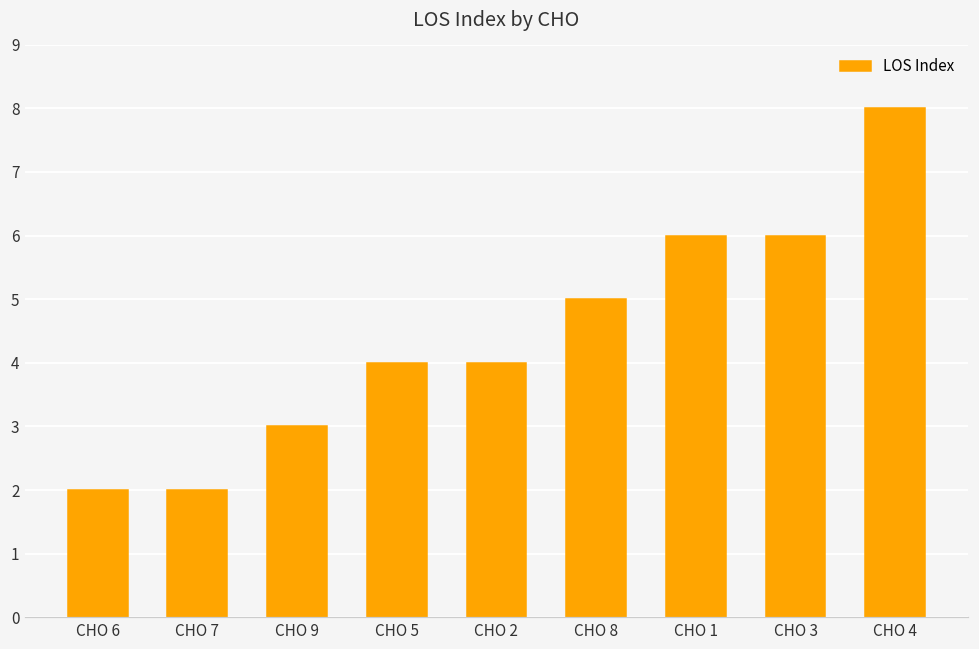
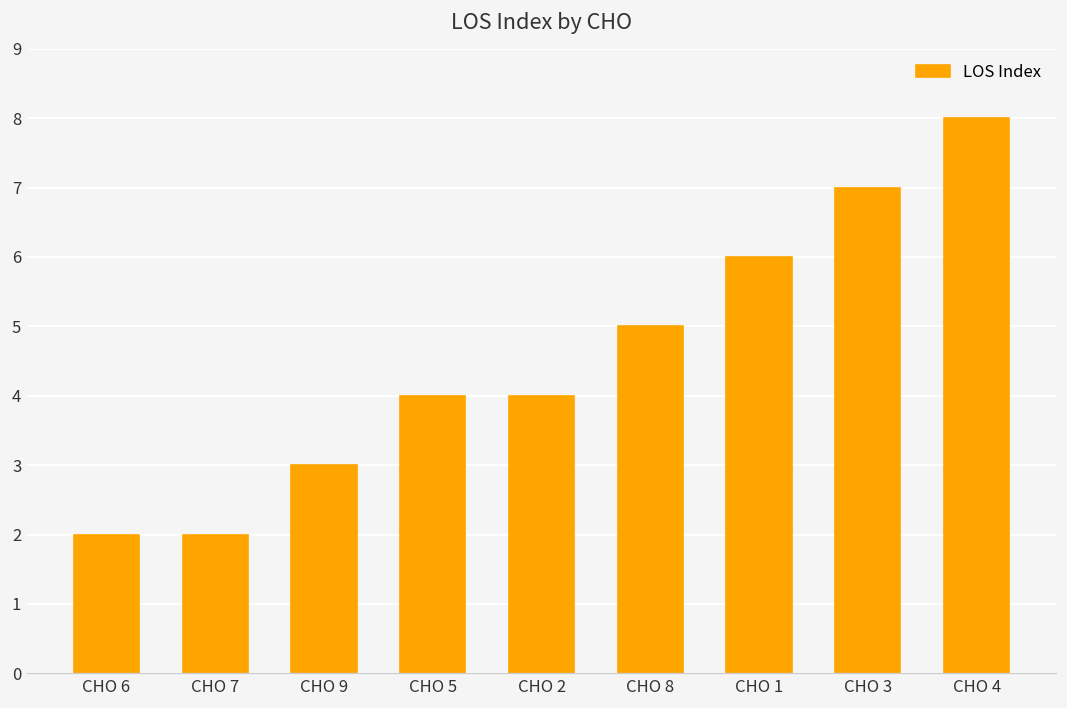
  {
    "CHO 6": 2,
    "CHO 7": 2,
    "CHO 9": 3,
    "CHO 5": 4,
    "CHO 2": 4,
    "CHO 8": 5,
    "CHO 1": 6,
-   "CHO 3": 6,
+   "CHO 3": 7,
    "CHO 4": 8
  }
